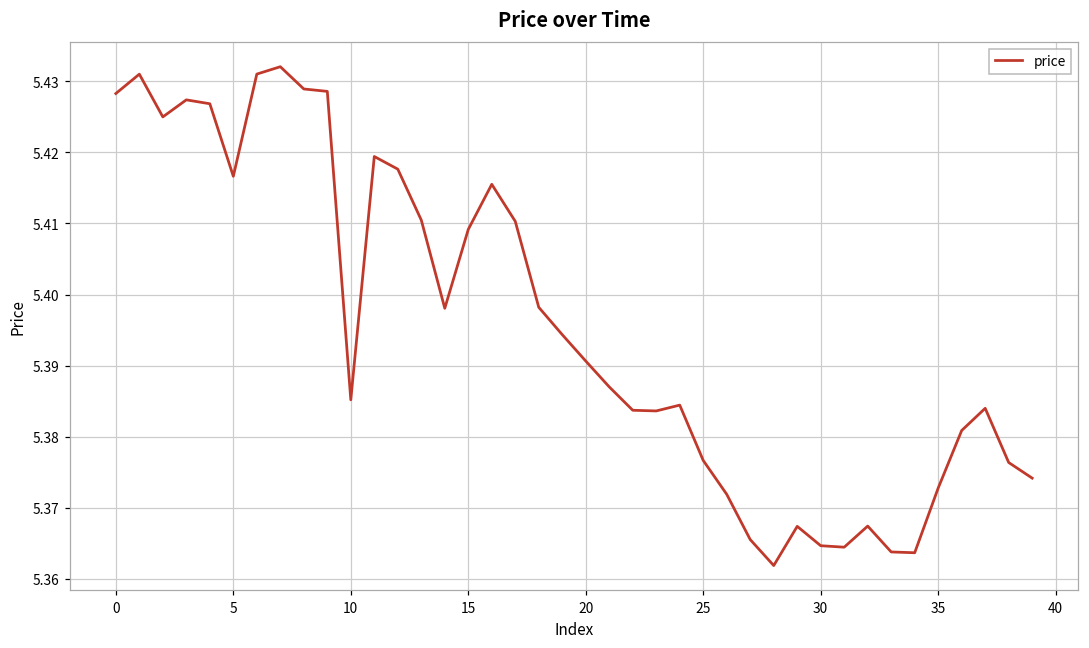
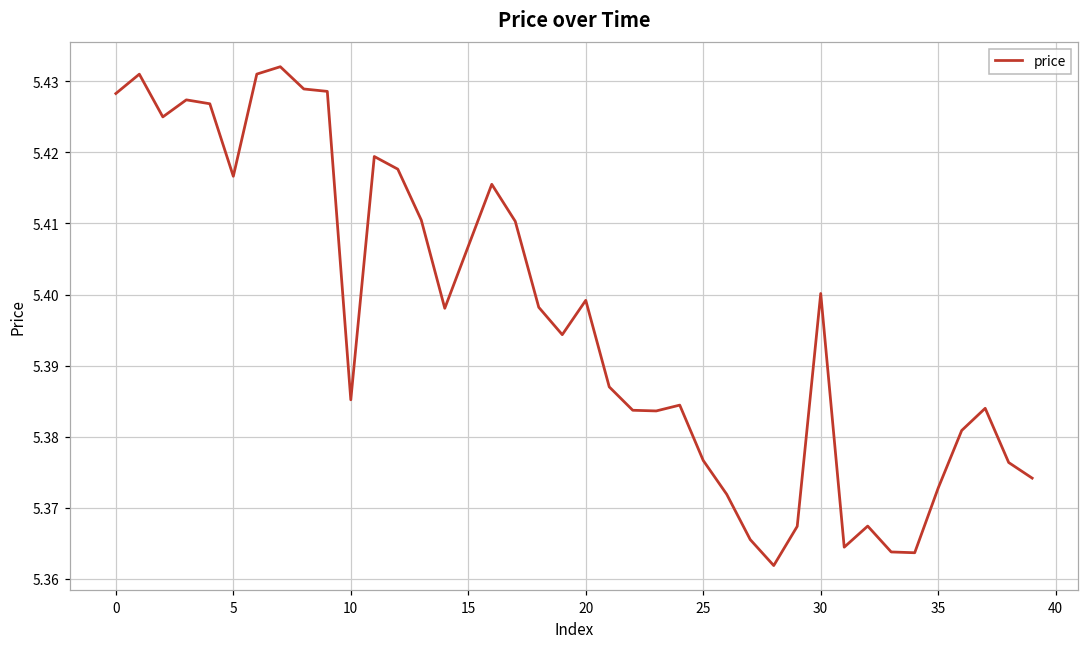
  {
    "0": 5.428,
    "5": 5.417,
    "10": 5.385,
-   "15": 5.409,
-   "20": 5.391,
+   "15": 5.407,
+   "20": 5.399,
    "25": 5.377,
-   "30": 5.365,
+   "30": 5.400,
    "35": 5.373
  }
